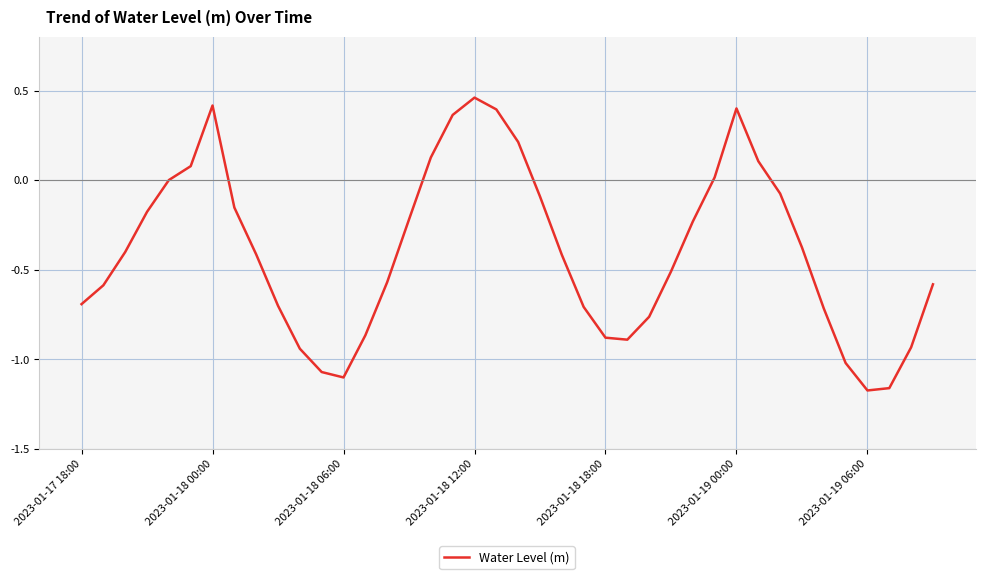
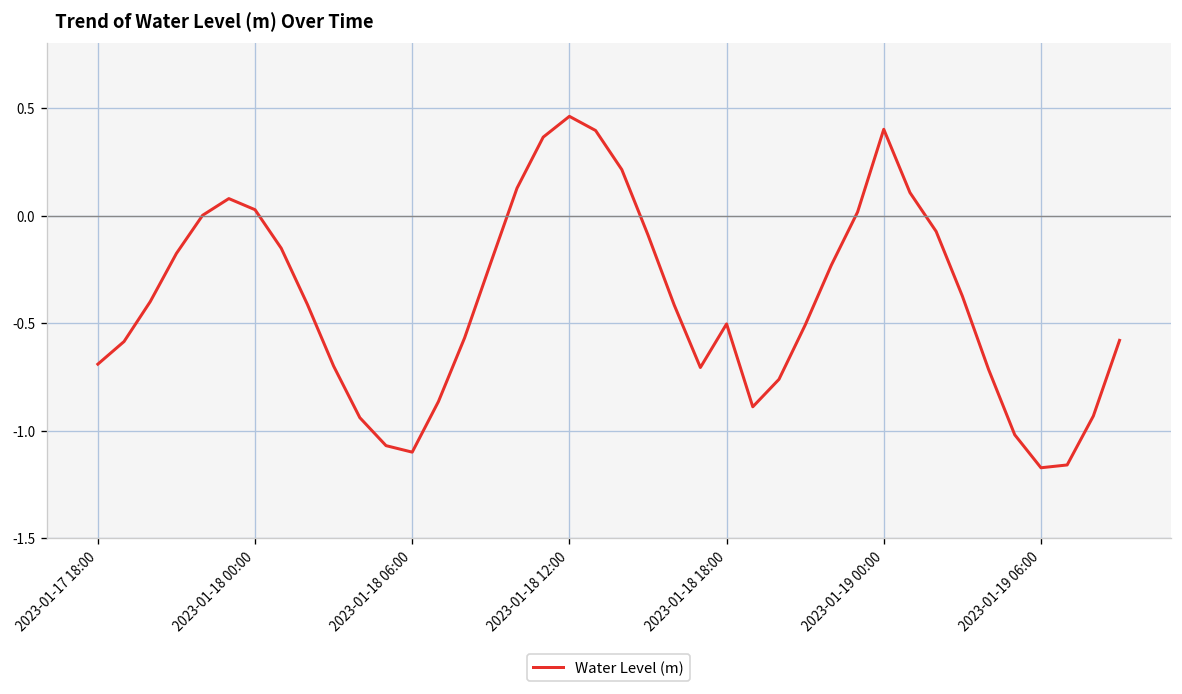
  {
    "2023-01-17 18:00": -0.69,
-   "2023-01-18 00:00": 0.42,
+   "2023-01-18 00:00": 0.03,
    "2023-01-18 06:00": -1.10,
    "2023-01-18 12:00": 0.46,
-   "2023-01-18 18:00": -0.88,
+   "2023-01-18 18:00": -0.50,
    "2023-01-19 00:00": 0.40,
    "2023-01-19 06:00": -1.17
  }
